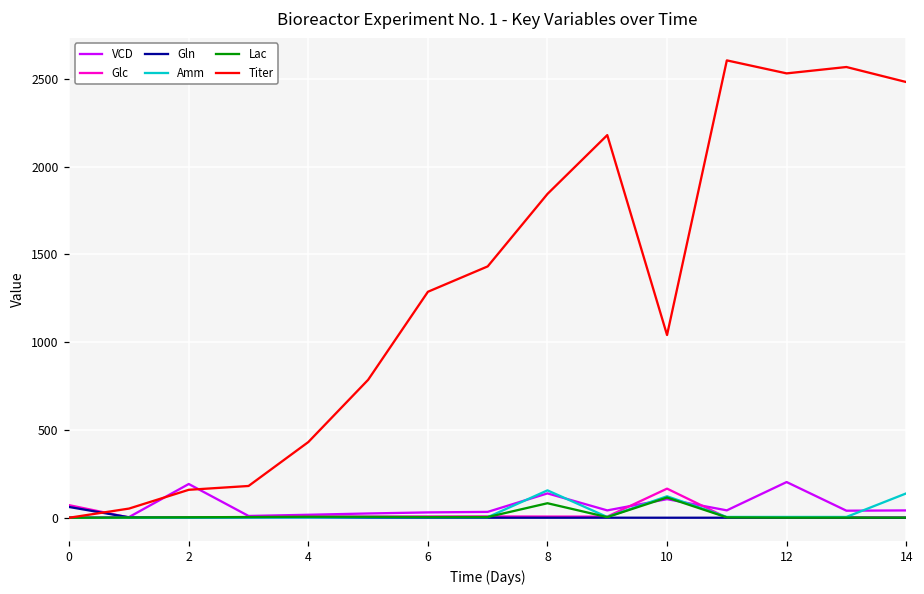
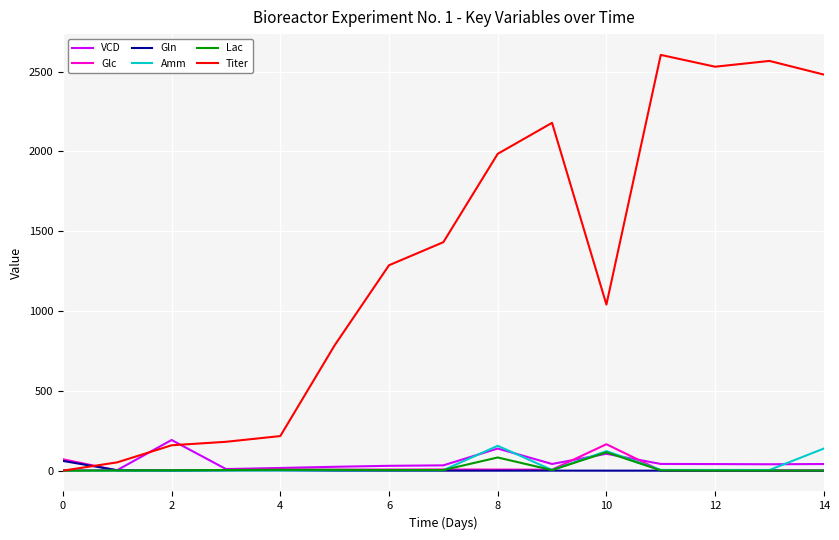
  {
    "VCD": {
      "2": 190,
      "6": 30,
      "8": 140,
-     "12": 200,
+     "12": 40,
      "14": 40
    },
    "Glc": {
      "10": 170
    },
    "Gln": {
      "10": 0
    },
    "Amm": {
      "8": 160,
      "14": 140
    },
    "Lac": {
      "8": 80
    },
    "Titer": {
      "2": 160,
-     "4": 430,
+     "4": 220,
      "6": 1290,
-     "8": 1840,
+     "8": 1980,
      "10": 1040,
      "12": 2530,
      "14": 2480
    }
  }
